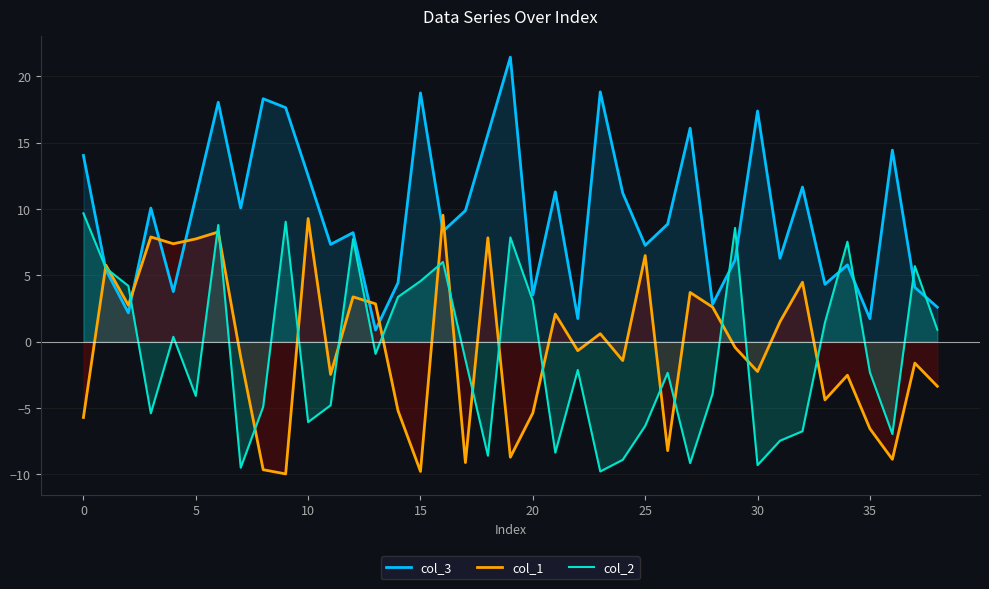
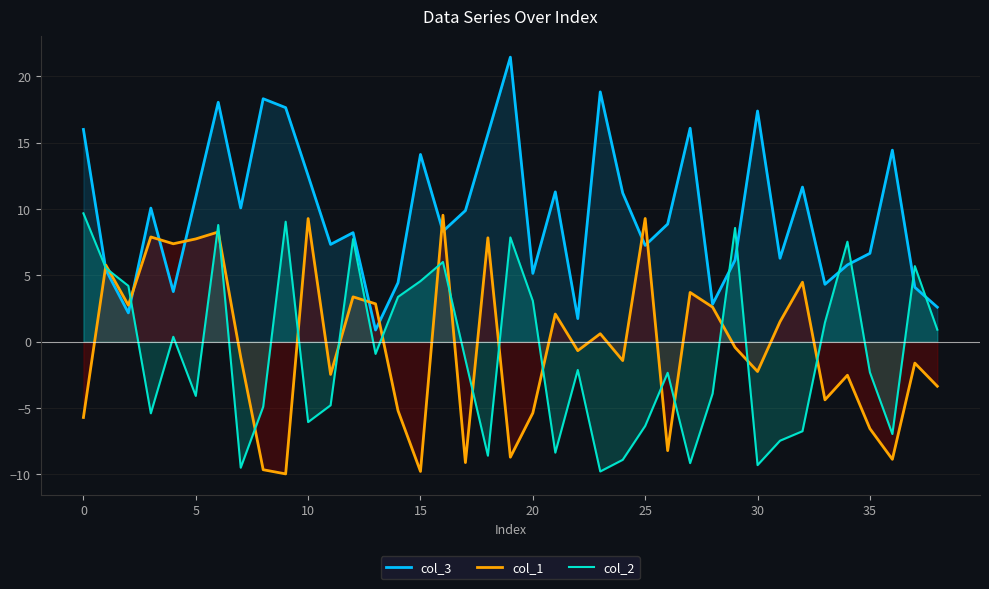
  {
    "col_3": {
-     "0": 14.0,
+     "0": 16.0,
      "5": 10.9,
      "10": 12.5,
-     "15": 18.8,
-     "20": 3.5,
+     "15": 14.1,
+     "20": 5.1,
      "25": 7.3,
      "30": 17.4,
-     "35": 1.7
+     "35": 6.7
    },
    "col_1": {
      "0": -5.7,
      "15": -9.8,
      "20": -5.4,
-     "25": 6.5,
+     "25": 9.3,
      "30": -2.3,
      "35": -6.6
    }
  }
